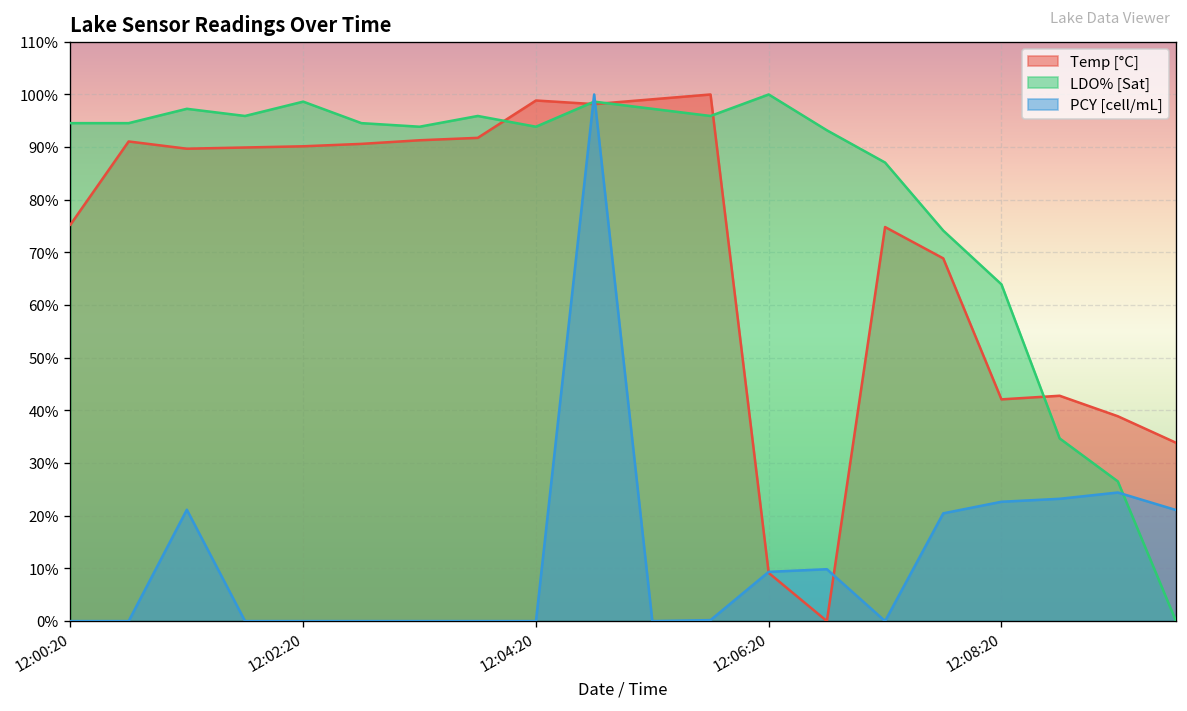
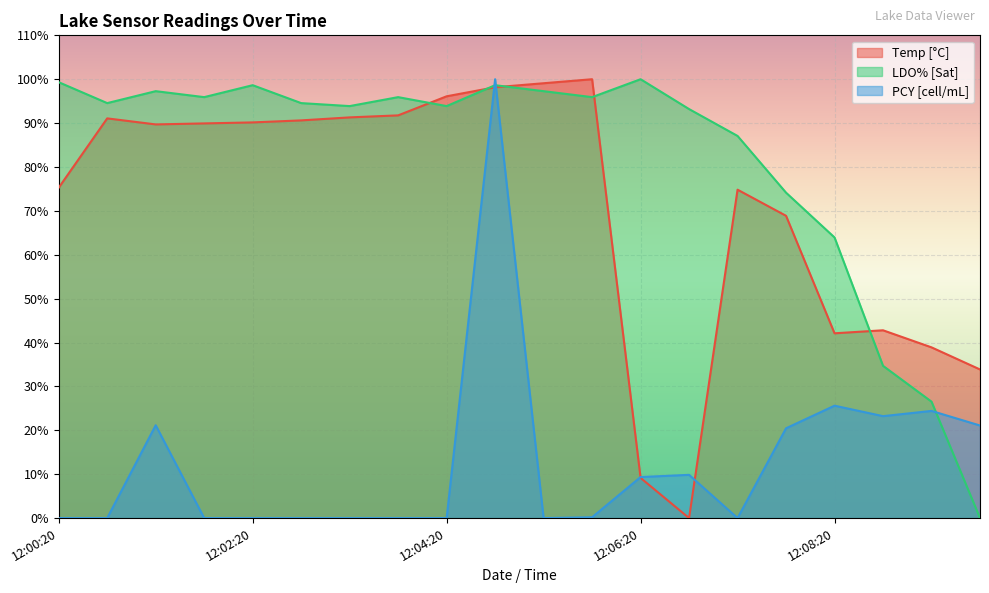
  {
    "Temp [°C]": {
      "12:00:20": "75%",
      "12:02:20": "90%",
-     "12:04:20": "99%",
+     "12:04:20": "96%",
      "12:08:20": "42%"
    },
    "LDO% [Sat]": {
-     "12:00:20": "95%",
+     "12:00:20": "99%",
      "12:02:20": "99%",
      "12:04:20": "94%",
      "12:06:20": "100%",
      "12:08:20": "64%"
    },
    "PCY [cell/mL]": {
      "12:00:20": "0%",
      "12:02:20": "0%",
      "12:04:20": "0%",
-     "12:08:20": "23%"
+     "12:08:20": "26%"
    }
  }
